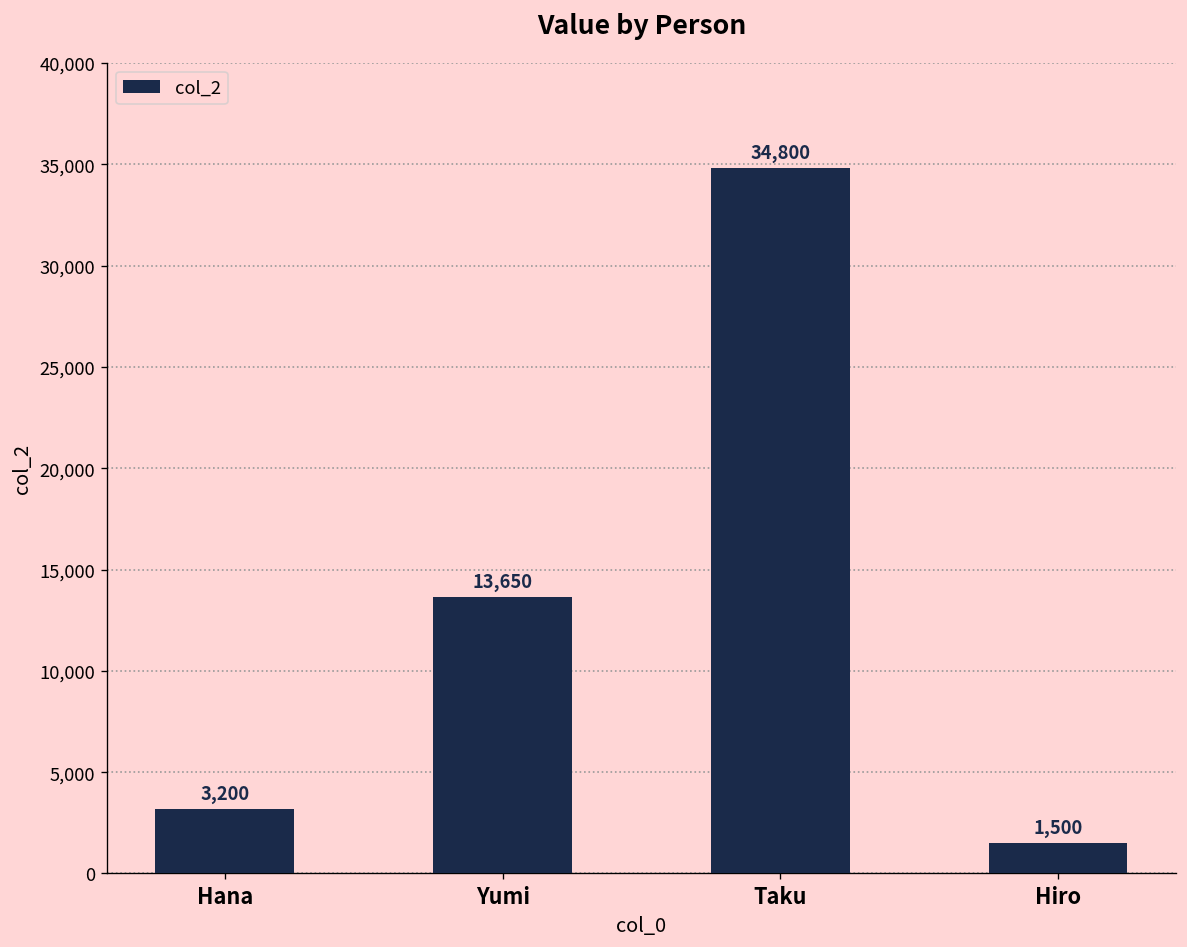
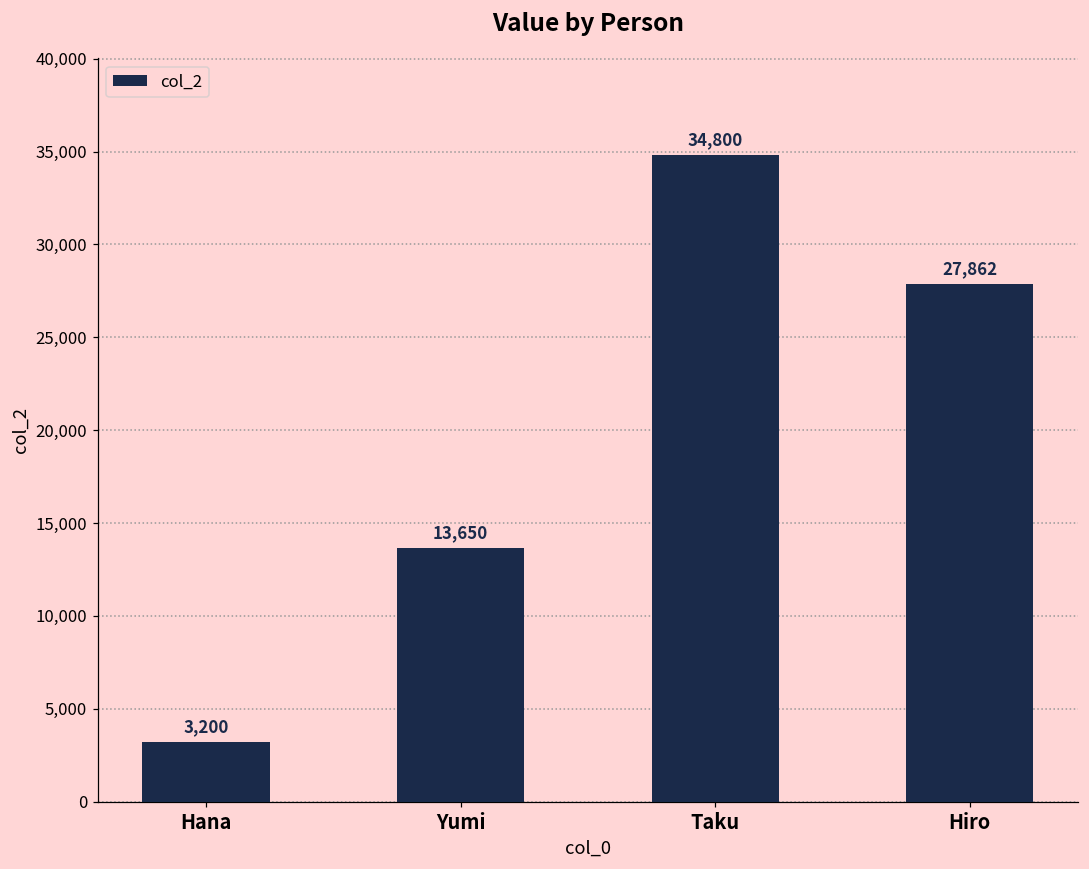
  {
    "Hana": "3,200",
    "Yumi": "13,650",
    "Taku": "34,800",
-   "Hiro": "1,500"
+   "Hiro": "27,862"
  }
